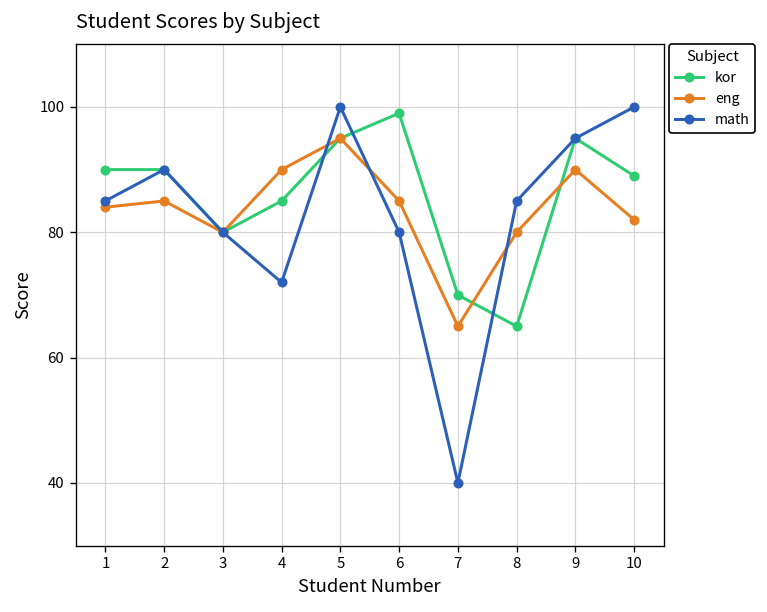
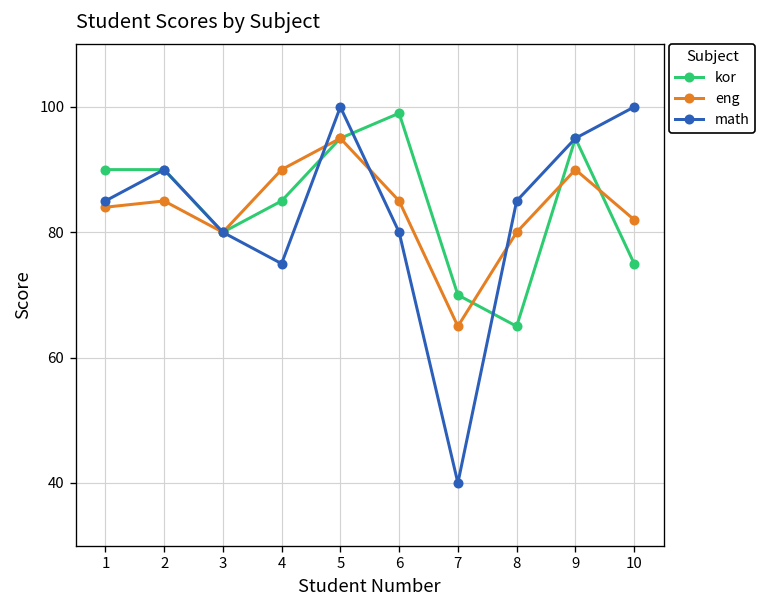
  {
    "kor": {
      "1": 90,
      "4": 85,
      "6": 99,
      "7": 70,
      "8": 65,
-     "10": 89
+     "10": 75
    },
    "eng": {
      "1": 84,
      "2": 85,
      "4": 90,
      "6": 85,
      "7": 65,
      "8": 80,
      "9": 90,
      "10": 82
    },
    "math": {
      "1": 85,
-     "4": 72,
+     "4": 75,
      "5": 100,
      "6": 80,
      "7": 40,
      "8": 85,
      "10": 100
    }
  }
